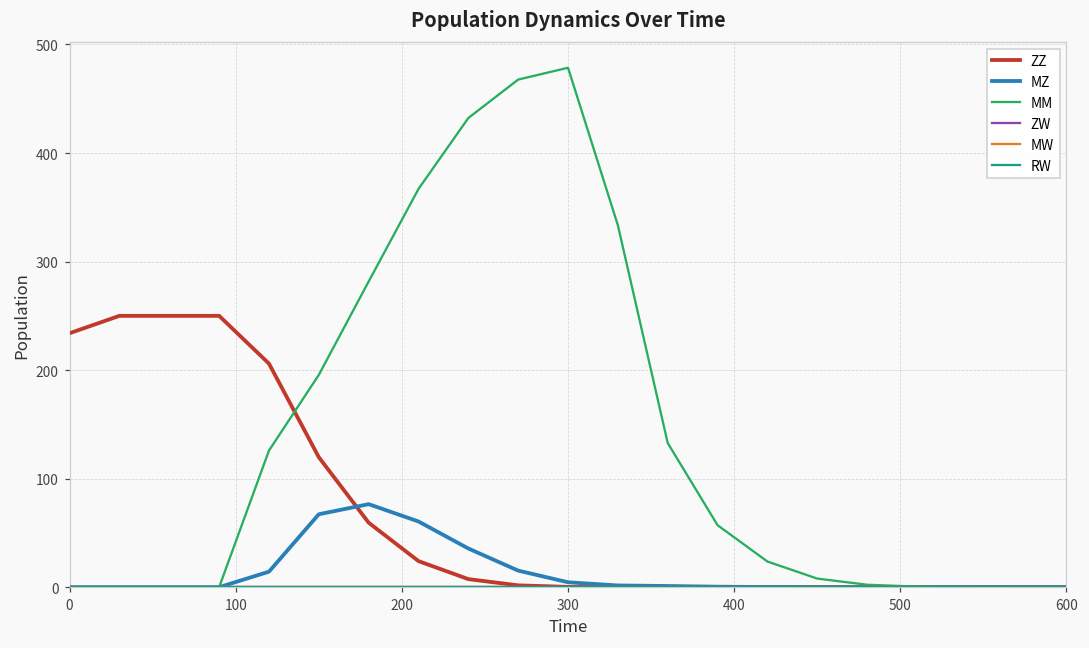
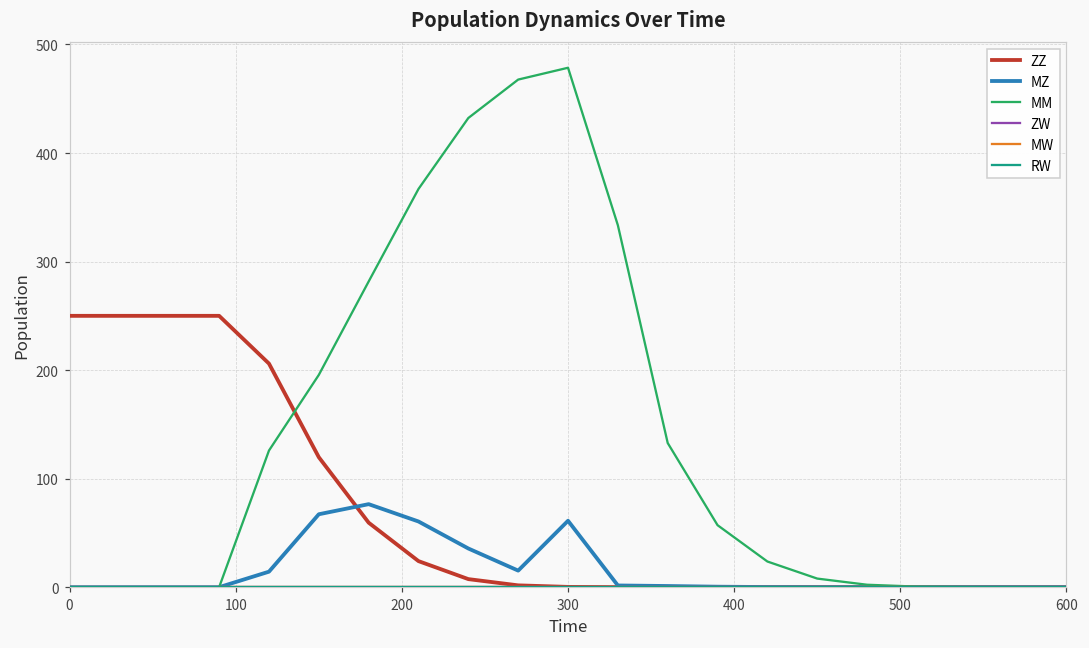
  {
    "ZZ": {
-     "0": 230
+     "0": 250
    },
    "MZ": {
-     "300": 0
+     "300": 60
    }
  }
